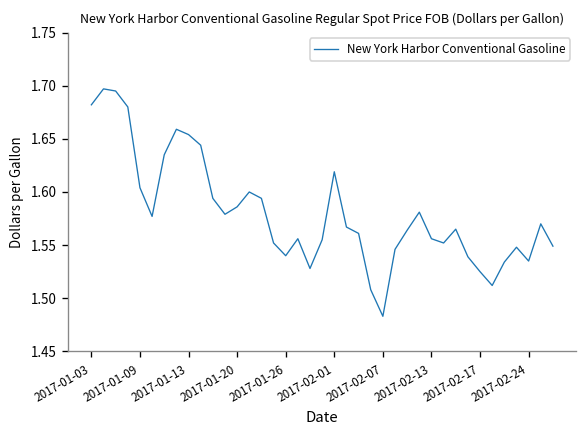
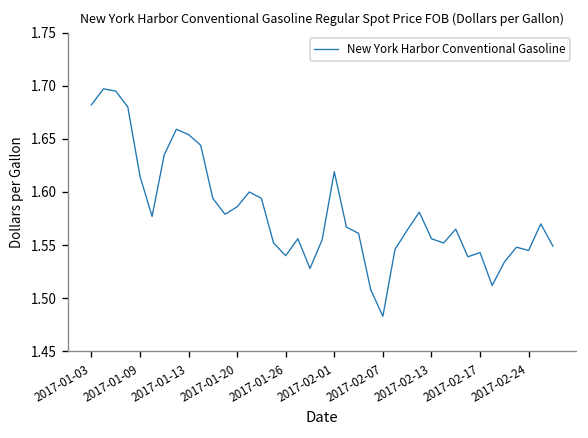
  {
    "2017-01-03": 1.68,
-   "2017-01-09": 1.60,
+   "2017-01-09": 1.62,
    "2017-01-13": 1.65,
    "2017-01-20": 1.59,
    "2017-01-26": 1.54,
    "2017-02-01": 1.62,
    "2017-02-07": 1.48,
    "2017-02-13": 1.56,
-   "2017-02-17": 1.53,
-   "2017-02-24": 1.54
+   "2017-02-17": 1.54,
+   "2017-02-24": 1.55
  }
